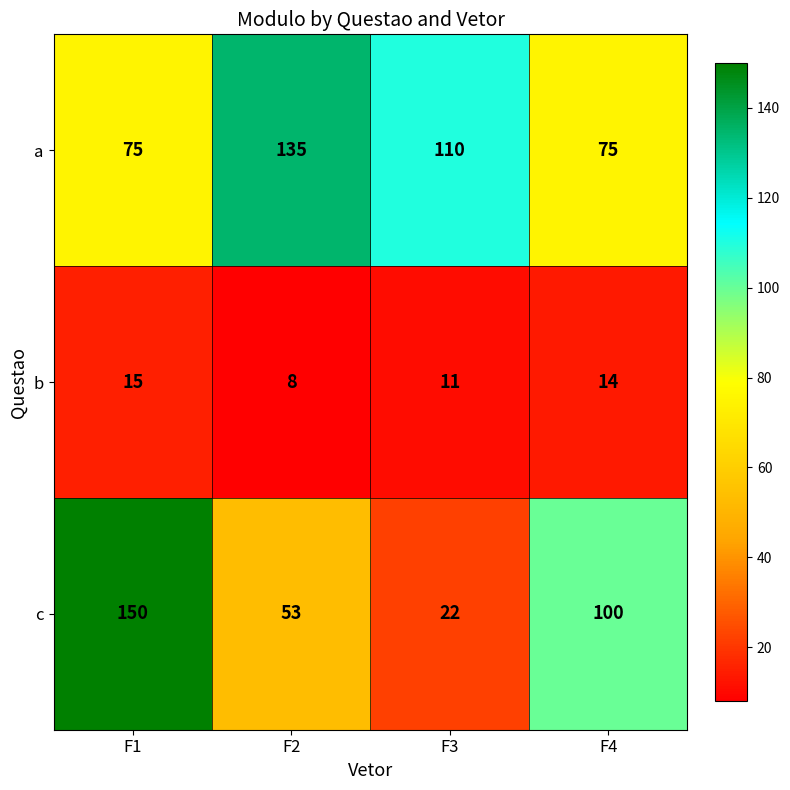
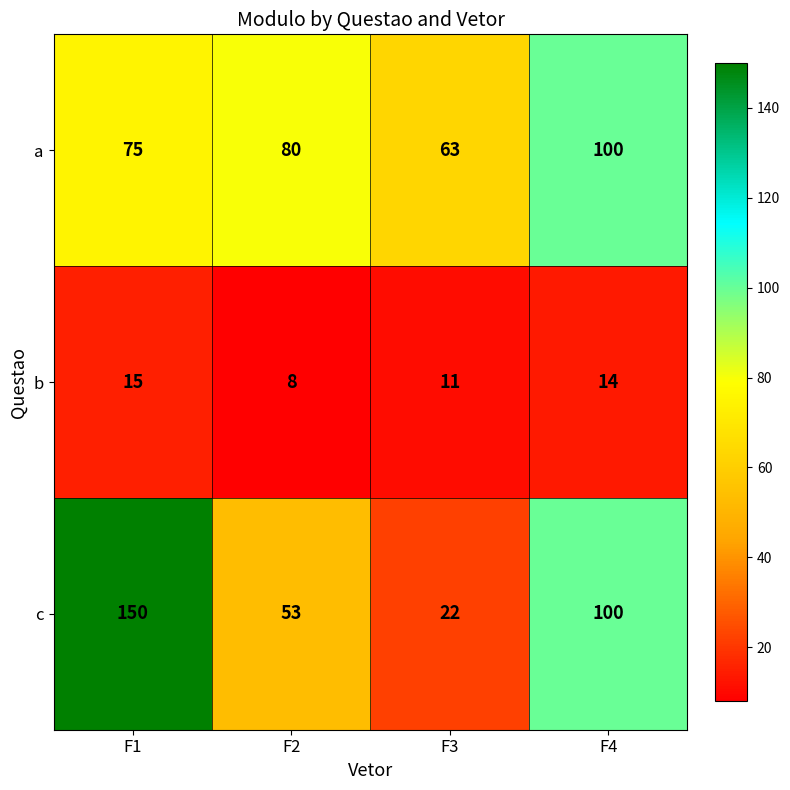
  {
    "a": {
      "F1": 75,
-     "F2": 135,
-     "F3": 110,
-     "F4": 75
+     "F2": 80,
+     "F3": 63,
+     "F4": 100
    },
    "b": {
      "F1": 15,
      "F2": 8,
      "F3": 11,
      "F4": 14
    },
    "c": {
      "F1": 150,
      "F2": 53,
      "F3": 22,
      "F4": 100
    }
  }
